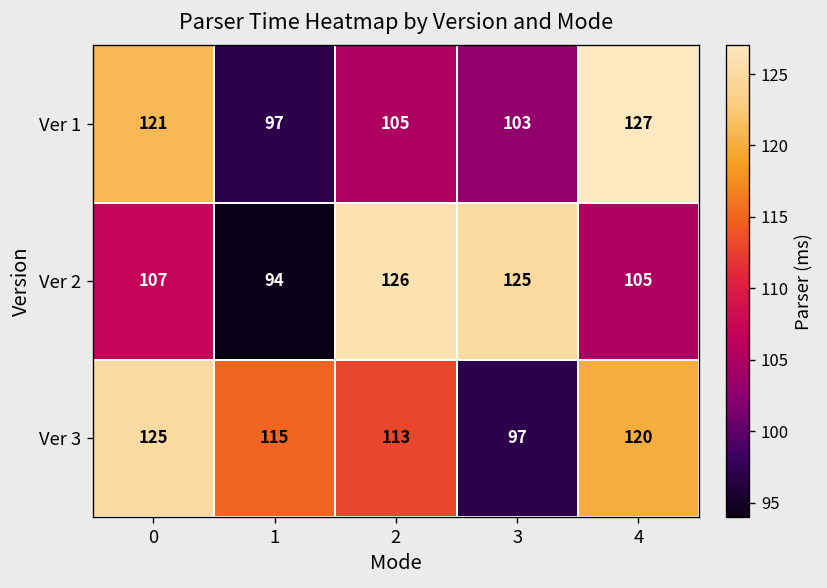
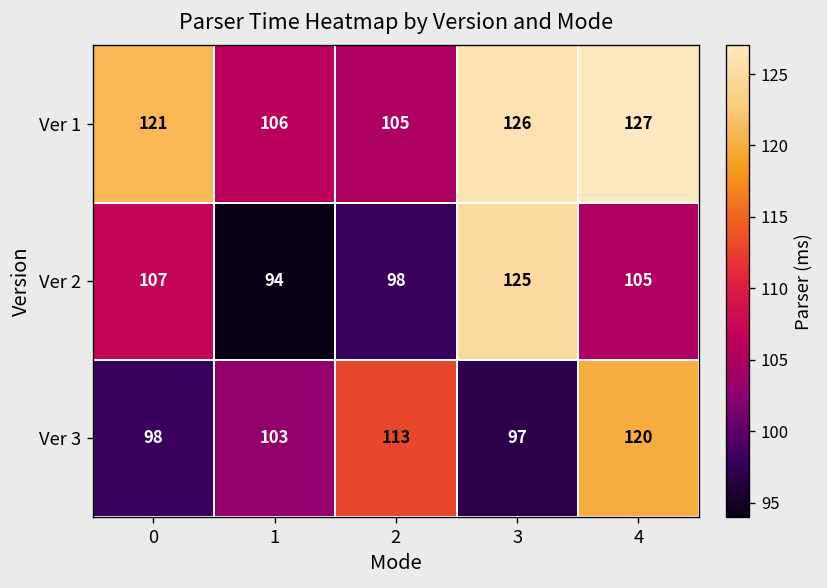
  {
    "Ver 1": {
      "0": 121,
-     "1": 97,
+     "1": 106,
      "2": 105,
-     "3": 103,
+     "3": 126,
      "4": 127
    },
    "Ver 2": {
      "0": 107,
      "1": 94,
-     "2": 126,
+     "2": 98,
      "3": 125,
      "4": 105
    },
    "Ver 3": {
-     "0": 125,
-     "1": 115,
+     "0": 98,
+     "1": 103,
      "2": 113,
      "3": 97,
      "4": 120
    }
  }
